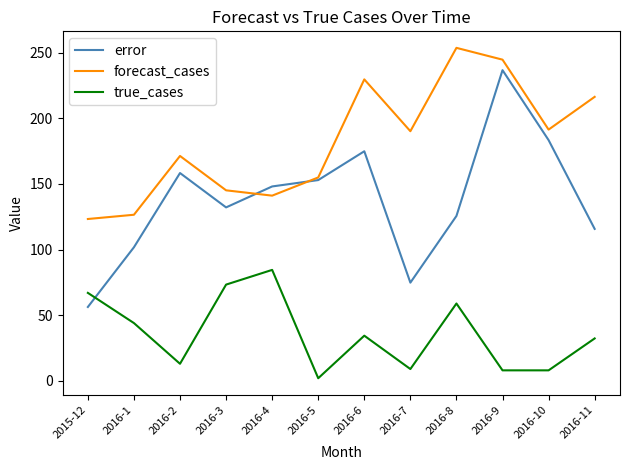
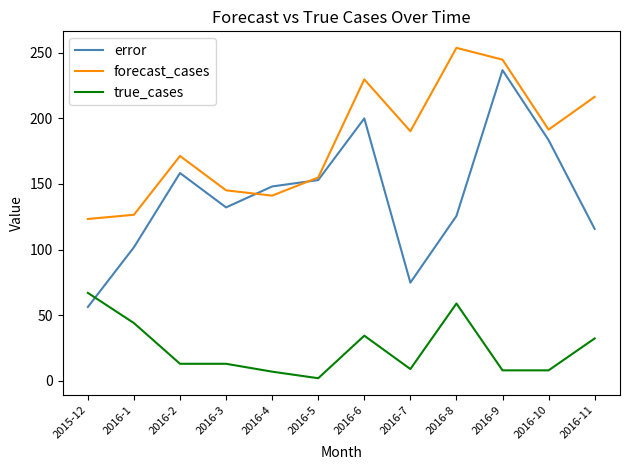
  {
    "error": {
      "2015-12": 56,
      "2016-1": 102,
      "2016-2": 158,
      "2016-3": 132,
      "2016-4": 148,
      "2016-5": 153,
-     "2016-6": 175,
+     "2016-6": 200,
      "2016-7": 75,
      "2016-8": 126,
      "2016-9": 237,
      "2016-10": 183,
      "2016-11": 116
    },
    "forecast_cases": {
      "2015-12": 123,
      "2016-1": 126,
      "2016-2": 171,
      "2016-3": 145,
      "2016-4": 141,
      "2016-5": 155,
      "2016-6": 230,
      "2016-7": 190,
      "2016-8": 254,
      "2016-9": 245,
      "2016-10": 191,
      "2016-11": 216
    },
    "true_cases": {
      "2015-12": 67,
      "2016-1": 44,
      "2016-2": 13,
-     "2016-3": 73,
-     "2016-4": 85,
+     "2016-3": 13,
+     "2016-4": 7,
      "2016-5": 2,
      "2016-6": 34,
      "2016-7": 9,
      "2016-8": 59,
      "2016-9": 8,
      "2016-10": 8,
      "2016-11": 32
    }
  }
